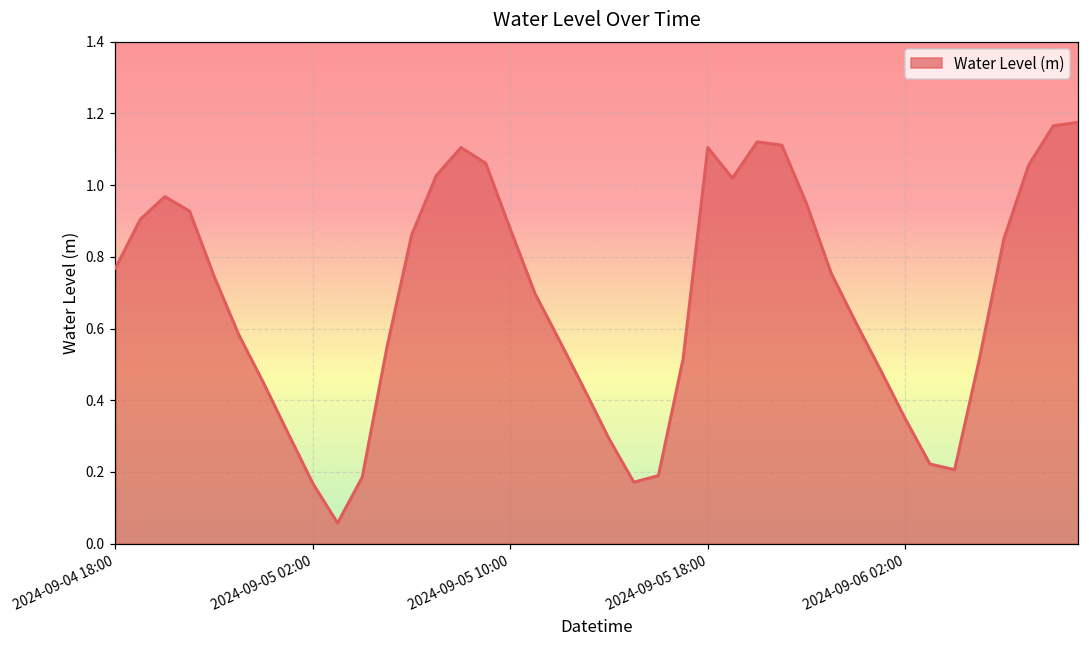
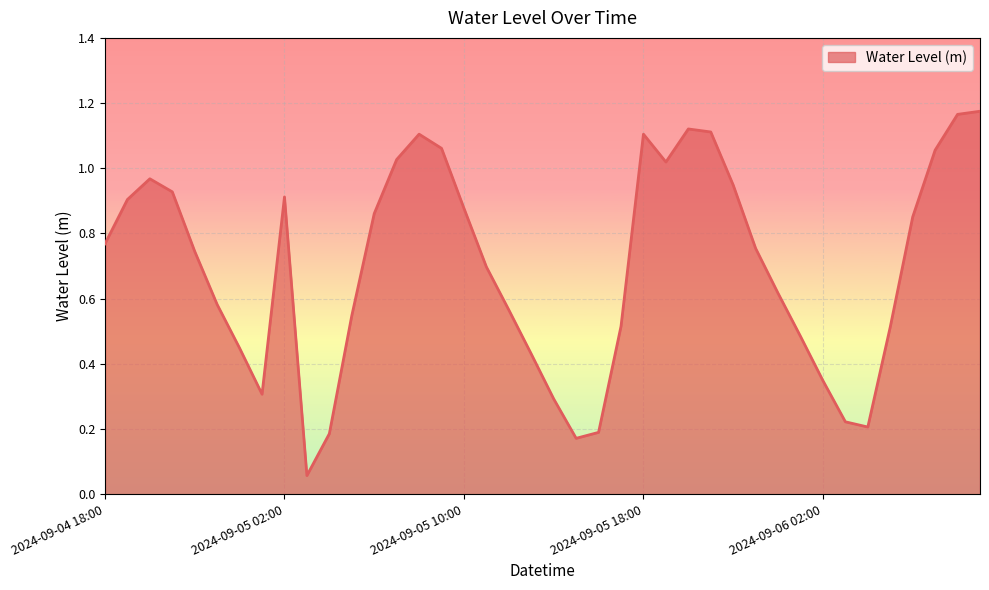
  {
    "2024-09-04 18:00": 0.77,
-   "2024-09-05 02:00": 0.17,
+   "2024-09-05 02:00": 0.91,
    "2024-09-05 10:00": 0.88,
    "2024-09-05 18:00": 1.10,
    "2024-09-06 02:00": 0.35
  }
